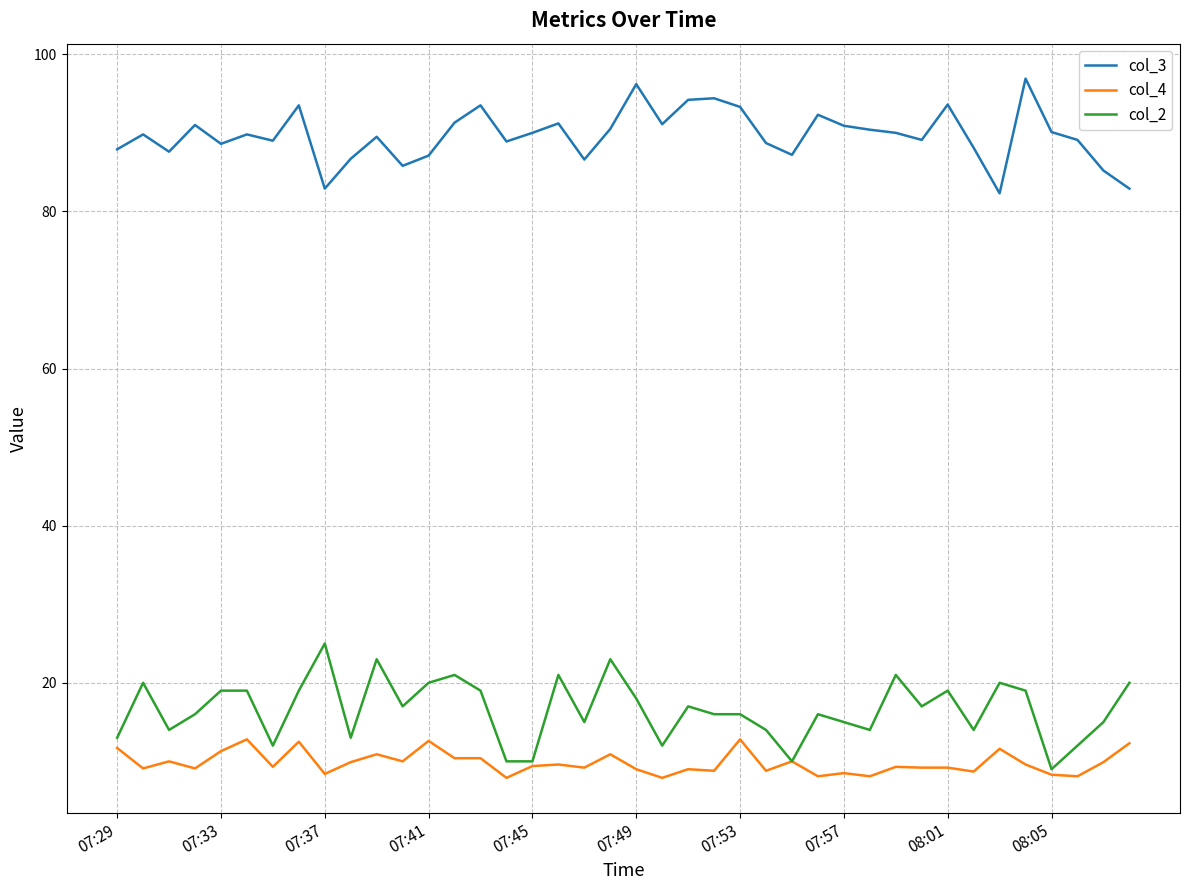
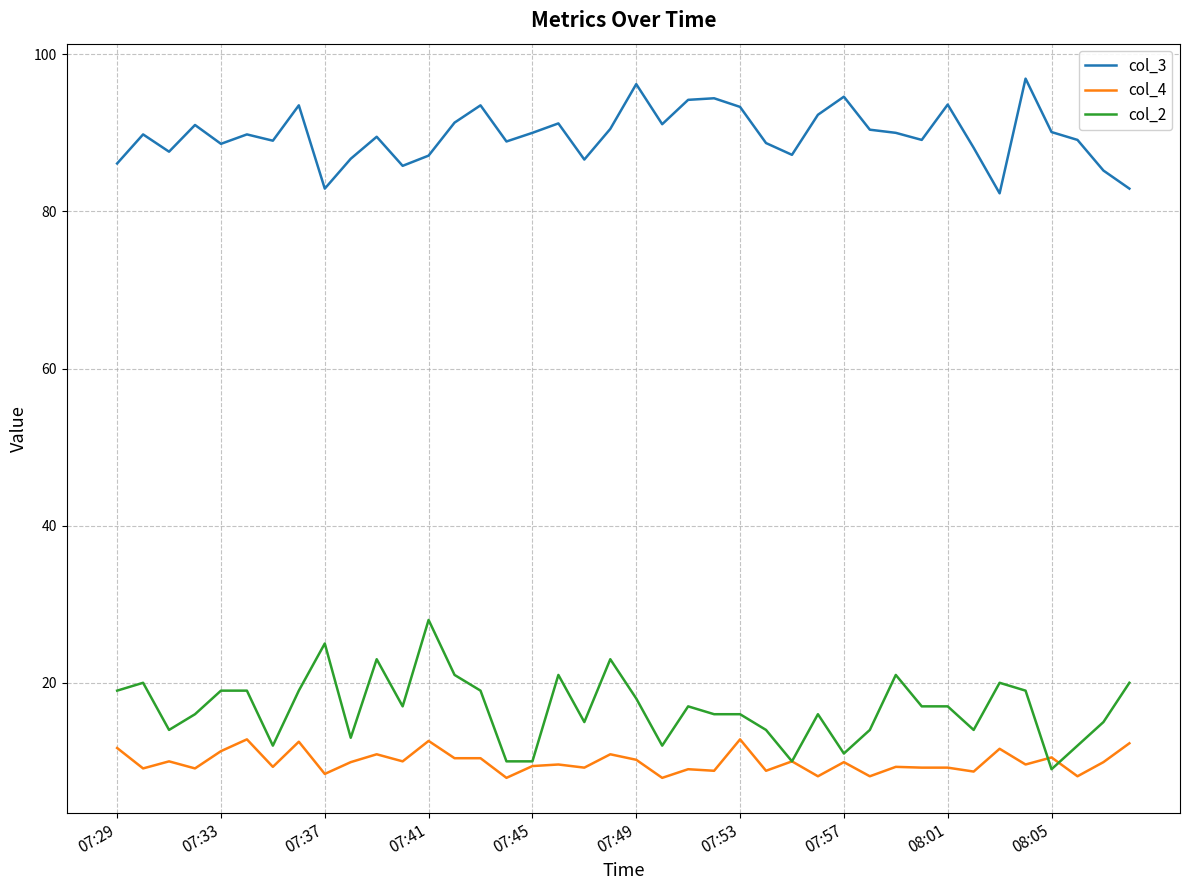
  {
    "col_3": {
-     "07:29": 88,
+     "07:29": 86,
      "07:33": 89,
      "07:37": 83,
      "07:41": 87,
      "07:45": 90,
      "07:49": 96,
      "07:53": 93,
-     "07:57": 91,
+     "07:57": 95,
      "08:01": 94,
      "08:05": 90
    },
    "col_4": {
      "07:29": 12,
      "07:33": 11,
      "07:37": 8,
      "07:41": 13,
      "07:45": 9,
-     "07:49": 9,
+     "07:49": 10,
      "07:53": 13,
-     "07:57": 9,
+     "07:57": 10,
      "08:01": 9,
-     "08:05": 8
+     "08:05": 11
    },
    "col_2": {
-     "07:29": 13,
+     "07:29": 19,
      "07:33": 19,
      "07:37": 25,
-     "07:41": 20,
+     "07:41": 28,
      "07:45": 10,
      "07:49": 18,
      "07:53": 16,
-     "07:57": 15,
-     "08:01": 19,
+     "07:57": 11,
+     "08:01": 17,
      "08:05": 9
    }
  }
